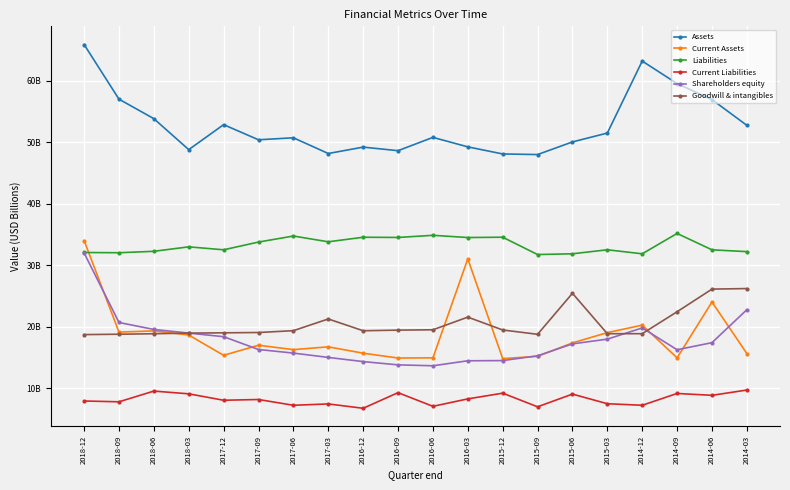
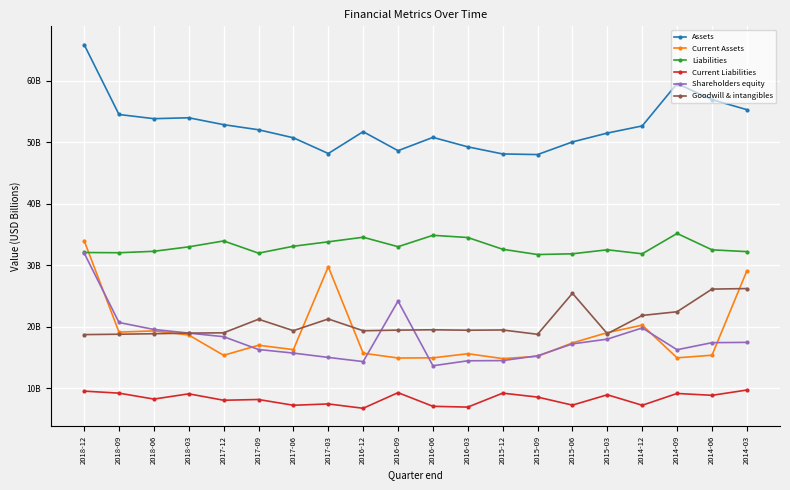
  {
    "Assets": {
      "2018-12": 66000000000,
-     "2018-09": 57000000000,
+     "2018-09": 55000000000,
      "2018-06": 54000000000,
-     "2018-03": 49000000000,
+     "2018-03": 54000000000,
      "2017-12": 53000000000,
-     "2017-09": 50000000000,
+     "2017-09": 52000000000,
      "2017-06": 51000000000,
      "2017-03": 48000000000,
-     "2016-12": 49000000000,
+     "2016-12": 52000000000,
      "2016-09": 49000000000,
      "2016-06": 51000000000,
      "2016-03": 49000000000,
      "2015-12": 48000000000,
      "2015-09": 48000000000,
      "2015-06": 50000000000,
      "2015-03": 51000000000,
-     "2014-12": 63000000000,
-     "2014-03": 53000000000
+     "2014-12": 53000000000,
+     "2014-03": 55000000000
    },
    "Current Assets": {
      "2018-12": 34000000000,
      "2017-12": 15000000000,
      "2017-09": 17000000000,
      "2017-06": 16000000000,
-     "2017-03": 17000000000,
+     "2017-03": 30000000000,
      "2016-12": 16000000000,
      "2016-09": 15000000000,
      "2016-06": 15000000000,
-     "2016-03": 31000000000,
+     "2016-03": 16000000000,
      "2014-12": 20000000000,
      "2014-09": 15000000000,
-     "2014-06": 24000000000,
-     "2014-03": 16000000000
+     "2014-06": 15000000000,
+     "2014-03": 29000000000
    },
    "Liabilities": {
      "2018-09": 32000000000,
      "2018-06": 32000000000,
      "2018-03": 33000000000,
-     "2017-12": 33000000000,
-     "2017-09": 34000000000,
-     "2017-06": 35000000000,
+     "2017-12": 34000000000,
+     "2017-09": 32000000000,
+     "2017-06": 33000000000,
      "2017-03": 34000000000,
      "2016-12": 35000000000,
-     "2016-09": 35000000000,
+     "2016-09": 33000000000,
      "2016-06": 35000000000,
      "2016-03": 35000000000,
-     "2015-12": 35000000000,
+     "2015-12": 33000000000,
      "2015-09": 32000000000,
      "2015-06": 32000000000,
      "2015-03": 33000000000,
      "2014-12": 32000000000,
      "2014-09": 35000000000,
      "2014-06": 33000000000,
      "2014-03": 32000000000
    },
    "Current Liabilities": {
-     "2018-12": 8000000000,
-     "2018-09": 8000000000,
-     "2018-06": 10000000000,
+     "2018-12": 10000000000,
+     "2018-09": 9000000000,
+     "2018-06": 8000000000,
      "2018-03": 9000000000,
      "2017-12": 8000000000,
      "2017-09": 8000000000,
      "2017-06": 7000000000,
      "2017-03": 7000000000,
      "2016-12": 7000000000,
      "2016-09": 9000000000,
      "2016-06": 7000000000,
-     "2016-03": 8000000000,
+     "2016-03": 7000000000,
      "2015-12": 9000000000,
-     "2015-09": 7000000000,
-     "2015-06": 9000000000,
-     "2015-03": 7000000000,
+     "2015-09": 9000000000,
+     "2015-06": 7000000000,
+     "2015-03": 9000000000,
      "2014-12": 7000000000,
      "2014-09": 9000000000,
      "2014-06": 9000000000,
      "2014-03": 10000000000
    },
    "Shareholders equity": {
      "2018-09": 21000000000,
      "2017-12": 18000000000,
      "2017-09": 16000000000,
      "2017-06": 16000000000,
      "2017-03": 15000000000,
      "2016-12": 14000000000,
-     "2016-09": 14000000000,
+     "2016-09": 24000000000,
      "2016-06": 14000000000,
      "2016-03": 14000000000,
      "2015-03": 18000000000,
      "2014-12": 20000000000,
      "2014-09": 16000000000,
      "2014-06": 17000000000,
-     "2014-03": 23000000000
+     "2014-03": 17000000000
    },
    "Goodwill & intangibles": {
      "2018-12": 19000000000,
      "2018-06": 19000000000,
      "2017-12": 19000000000,
-     "2017-09": 19000000000,
+     "2017-09": 21000000000,
      "2017-06": 19000000000,
      "2017-03": 21000000000,
      "2016-12": 19000000000,
      "2016-09": 19000000000,
      "2016-06": 20000000000,
-     "2016-03": 22000000000,
+     "2016-03": 19000000000,
      "2015-12": 19000000000,
      "2015-09": 19000000000,
      "2015-06": 25000000000,
-     "2014-12": 19000000000,
+     "2014-12": 22000000000,
      "2014-09": 22000000000,
      "2014-06": 26000000000,
      "2014-03": 26000000000
    }
  }
